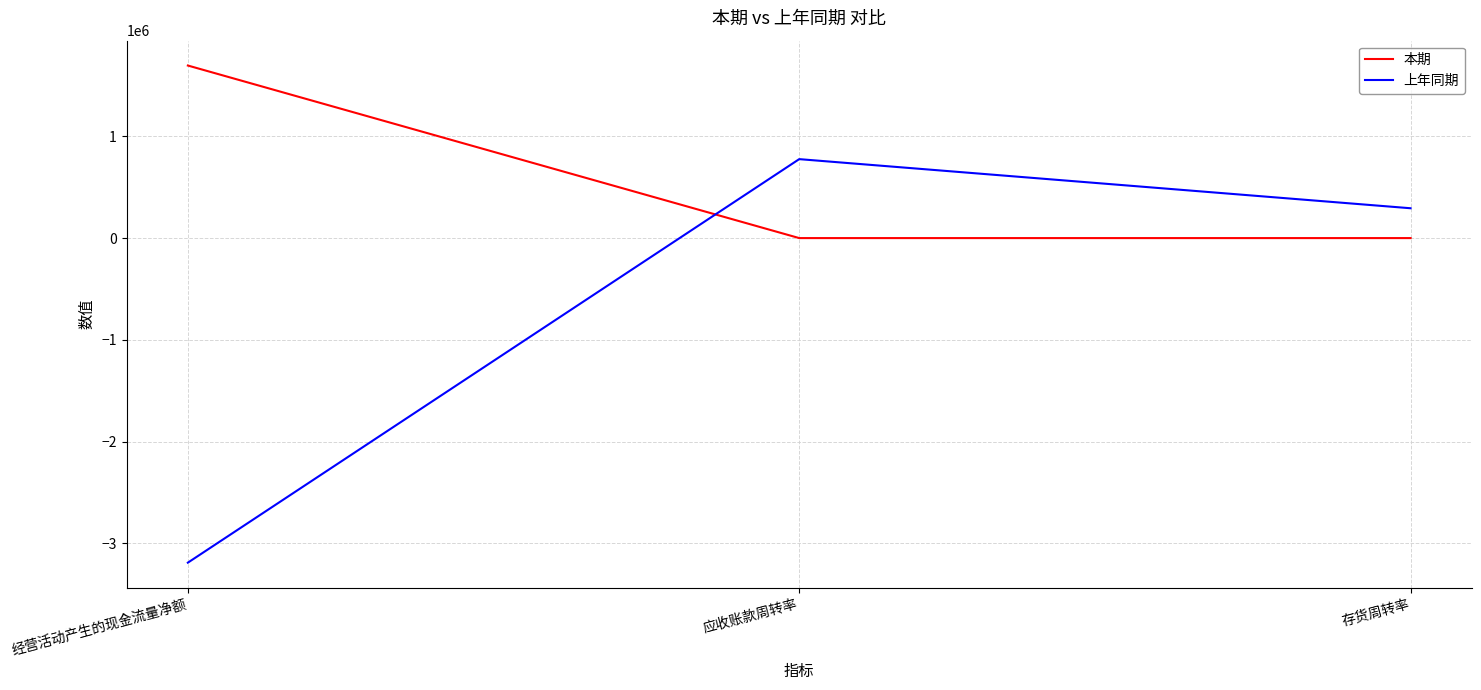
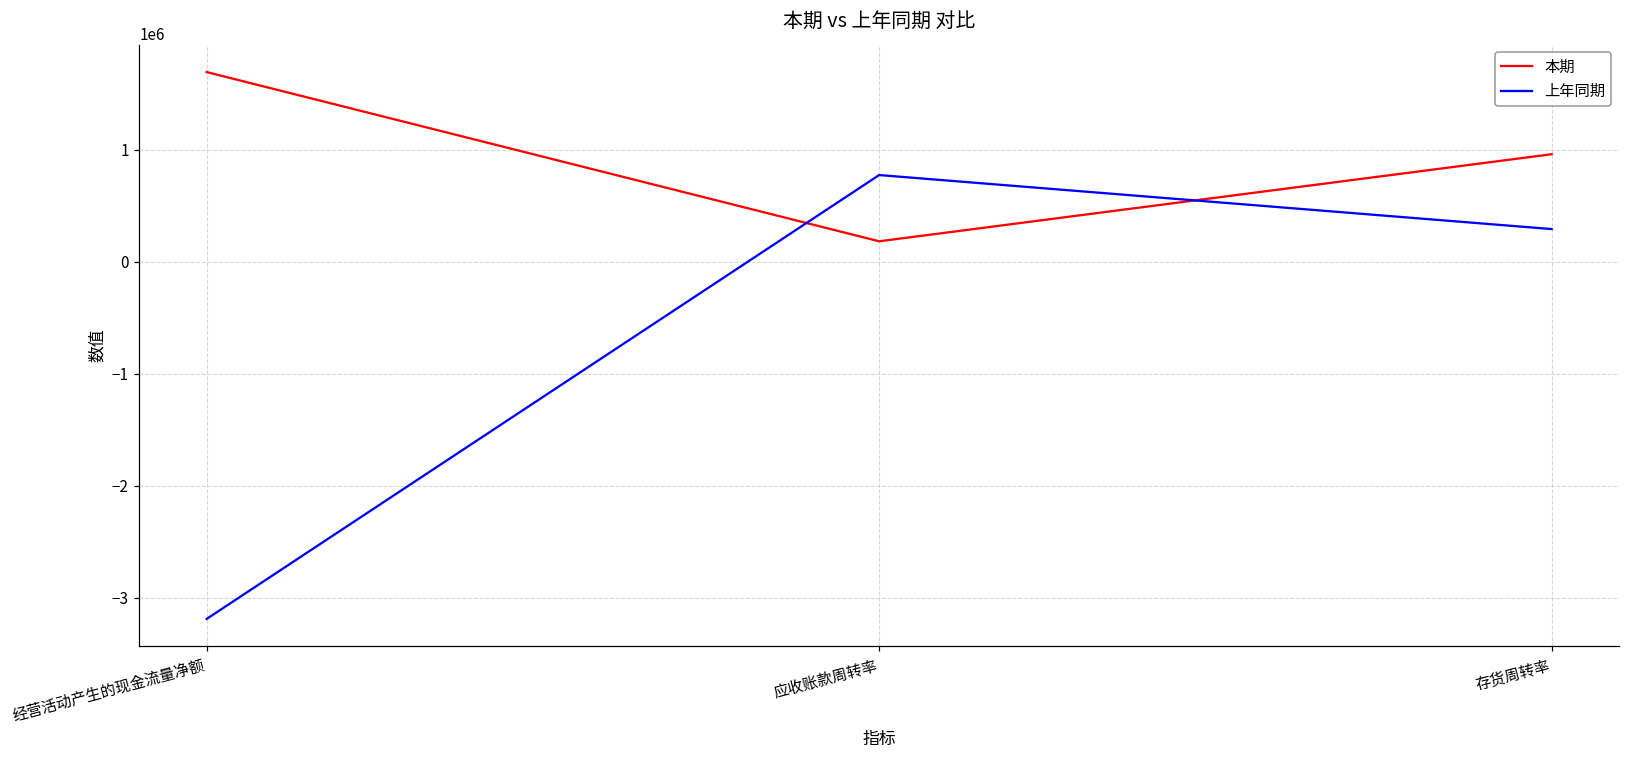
  {
    "本期": {
      "经营活动产生的现金流量净额": 1700000,
-     "应收账款周转率": 0,
-     "存货周转率": 0
+     "应收账款周转率": 180000,
+     "存货周转率": 960000
    },
    "上年同期": {
      "经营活动产生的现金流量净额": -3190000,
      "应收账款周转率": 780000,
      "存货周转率": 290000
    }
  }
